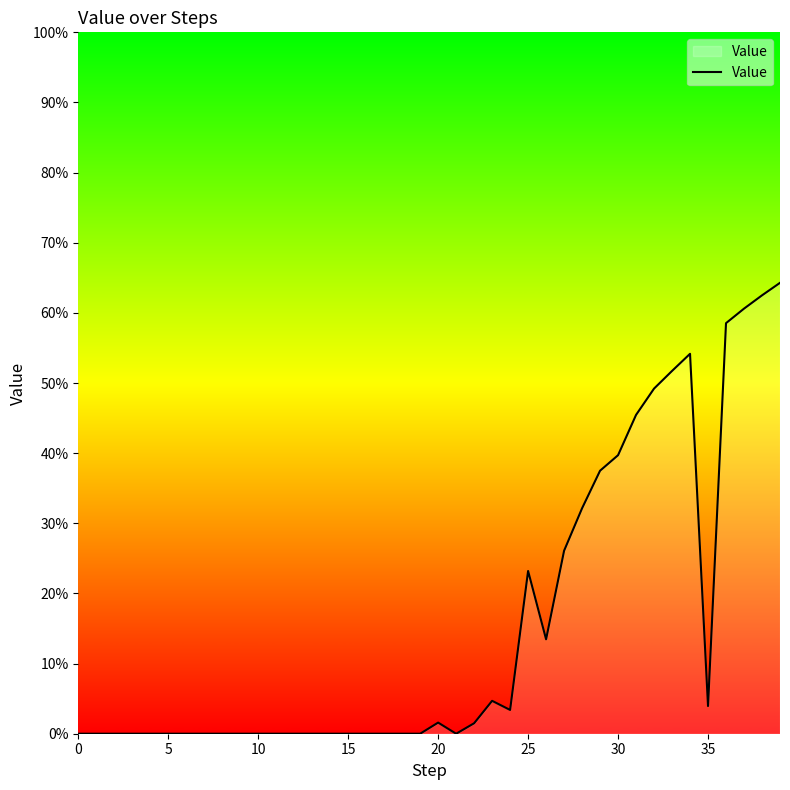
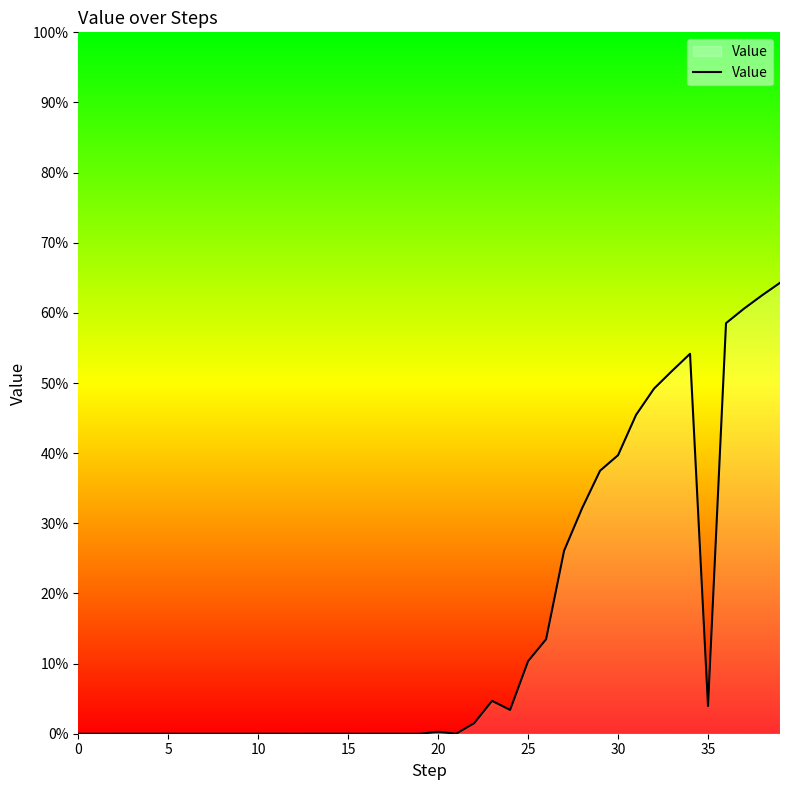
  {
    "0": "0%",
    "5": "0%",
    "10": "0%",
    "15": "0%",
-   "20": "2%",
-   "25": "23%",
+   "20": "0%",
+   "25": "10%",
    "30": "40%",
    "35": "4%"
  }
